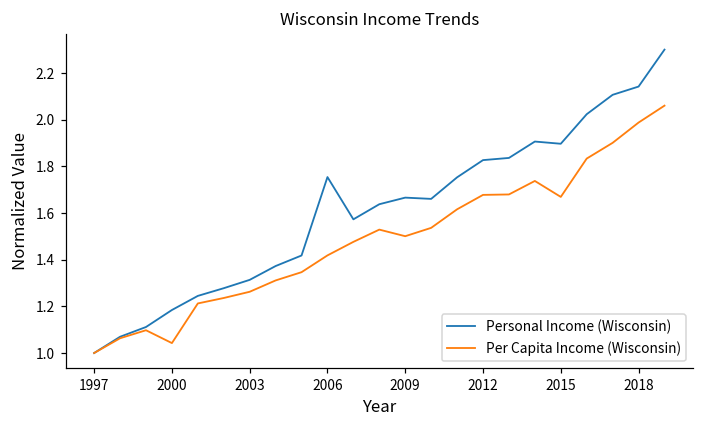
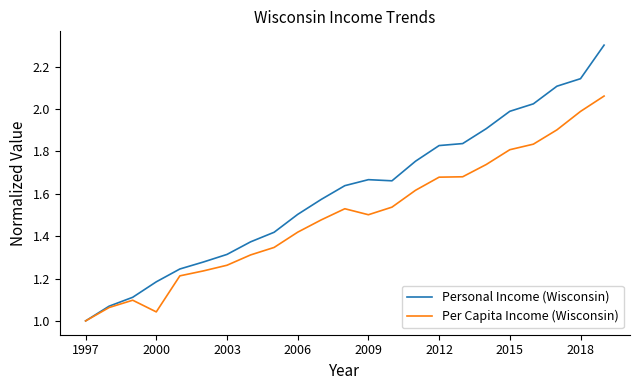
  {
    "Personal Income (Wisconsin)": {
      "2000": 1.18,
      "2003": 1.31,
-     "2006": 1.75,
+     "2006": 1.50,
      "2009": 1.67,
      "2012": 1.83,
-     "2015": 1.90,
+     "2015": 1.99,
      "2018": 2.14
    },
    "Per Capita Income (Wisconsin)": {
      "2000": 1.04,
      "2003": 1.26,
      "2006": 1.42,
      "2009": 1.50,
      "2012": 1.68,
-     "2015": 1.67,
+     "2015": 1.81,
      "2018": 1.99
    }
  }
